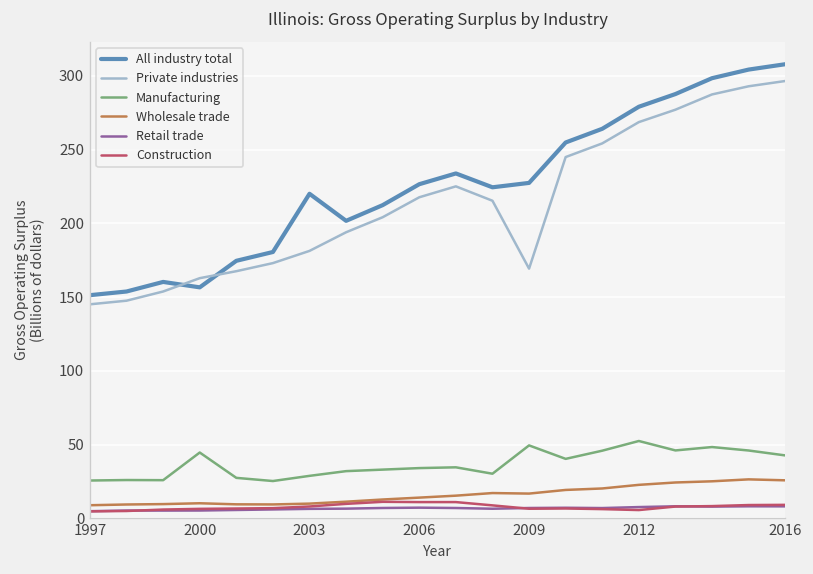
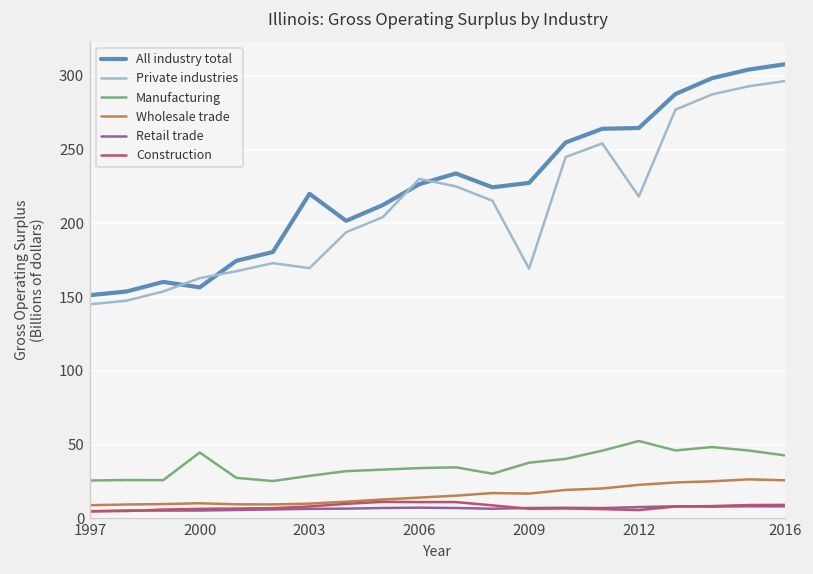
  {
    "All industry total": {
      "1997": 151,
      "2000": 157,
      "2003": 220,
      "2006": 227,
      "2009": 227,
-     "2012": 279,
+     "2012": 265,
      "2016": 308
    },
    "Private industries": {
      "1997": 145,
      "2000": 163,
-     "2003": 181,
-     "2006": 218,
+     "2003": 170,
+     "2006": 230,
      "2009": 169,
-     "2012": 269,
+     "2012": 218,
      "2016": 297
    },
    "Manufacturing": {
      "1997": 26,
      "2000": 45,
      "2003": 29,
      "2006": 34,
-     "2009": 49,
+     "2009": 38,
      "2012": 52,
      "2016": 43
    },
    "Retail trade": {
      "2006": 7
    }
  }
